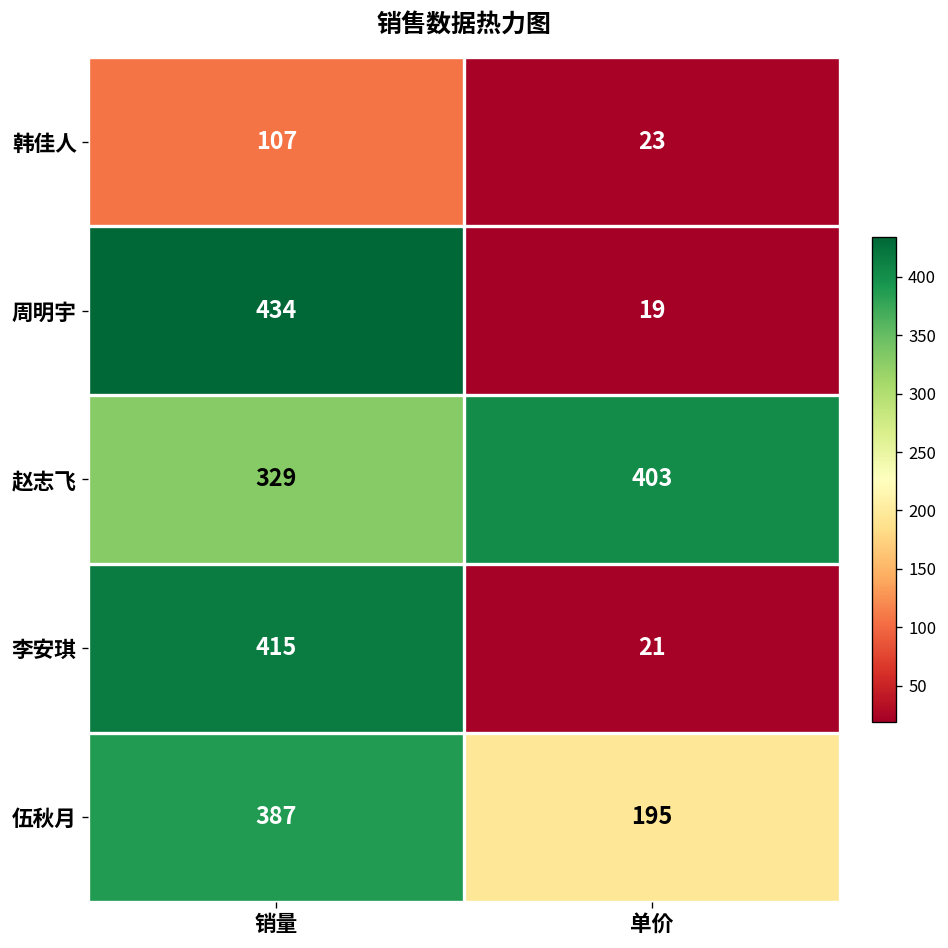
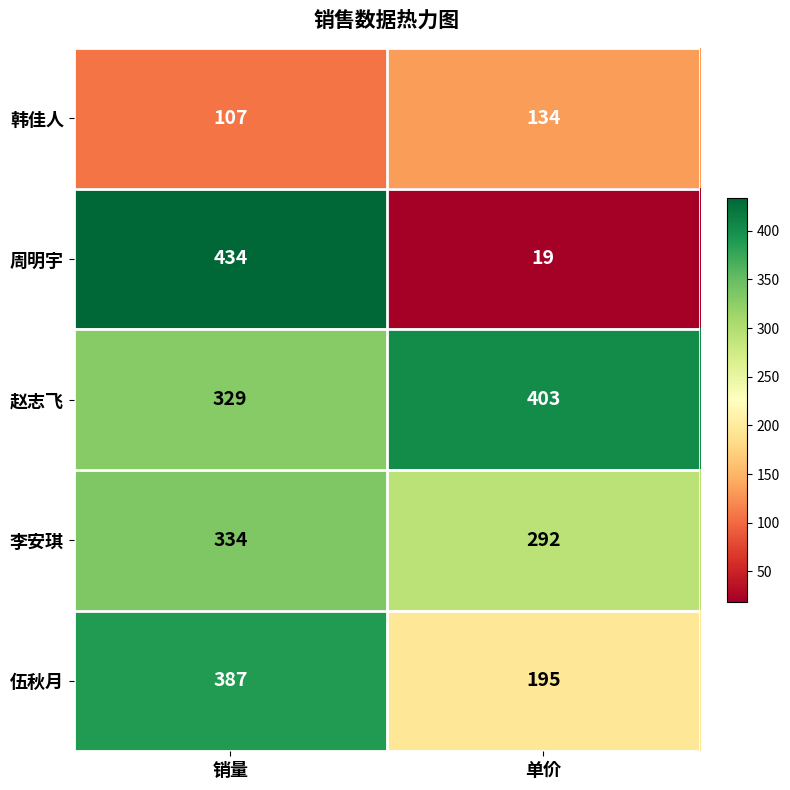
  {
    "韩佳人": {
      "销量": 107,
-     "单价": 23
+     "单价": 134
    },
    "周明宇": {
      "销量": 434,
      "单价": 19
    },
    "赵志飞": {
      "销量": 329,
      "单价": 403
    },
    "李安琪": {
-     "销量": 415,
-     "单价": 21
+     "销量": 334,
+     "单价": 292
    },
    "伍秋月": {
      "销量": 387,
      "单价": 195
    }
  }
